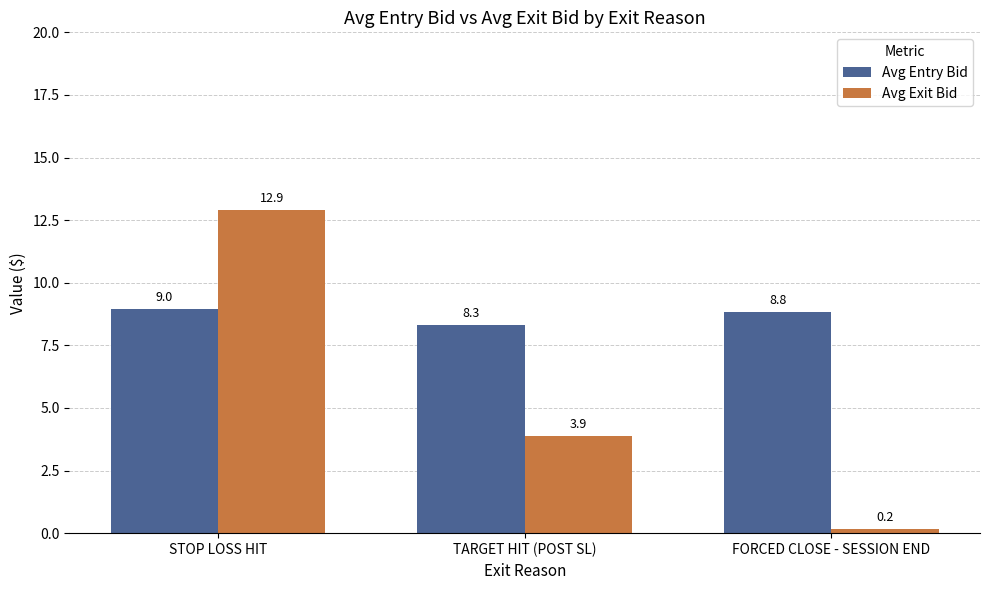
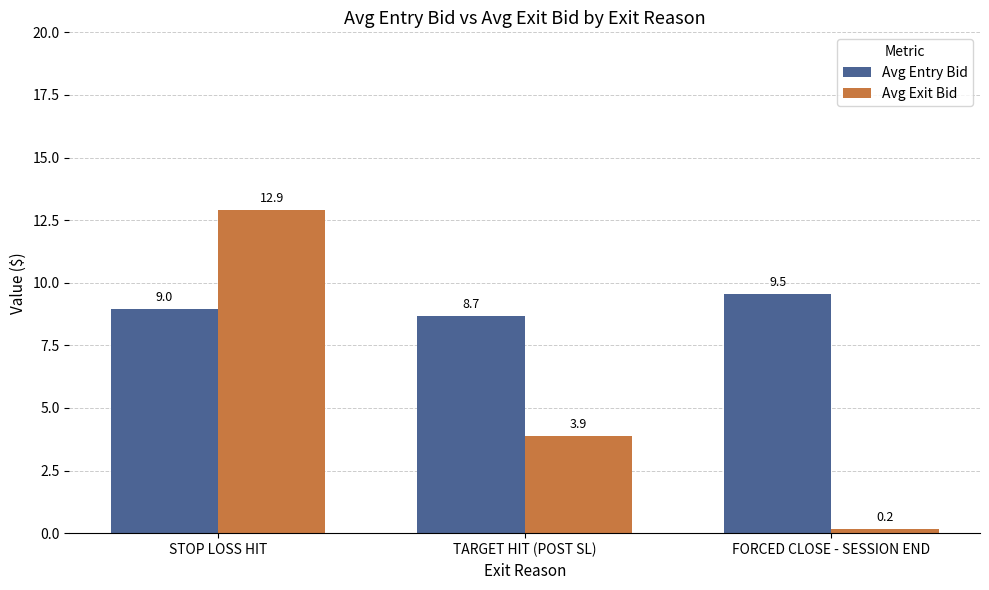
  {
    "Avg Entry Bid": {
      "STOP LOSS HIT": 9.0,
-     "TARGET HIT (POST SL)": 8.3,
-     "FORCED CLOSE - SESSION END": 8.8
+     "TARGET HIT (POST SL)": 8.7,
+     "FORCED CLOSE - SESSION END": 9.5
    },
    "Avg Exit Bid": {
      "STOP LOSS HIT": 12.9,
      "TARGET HIT (POST SL)": 3.9,
      "FORCED CLOSE - SESSION END": 0.2
    }
  }
